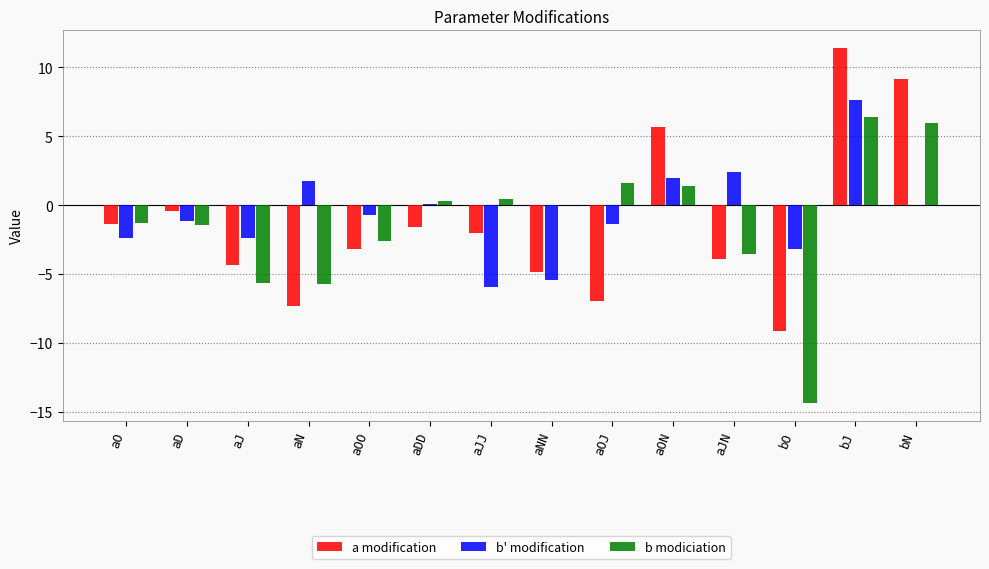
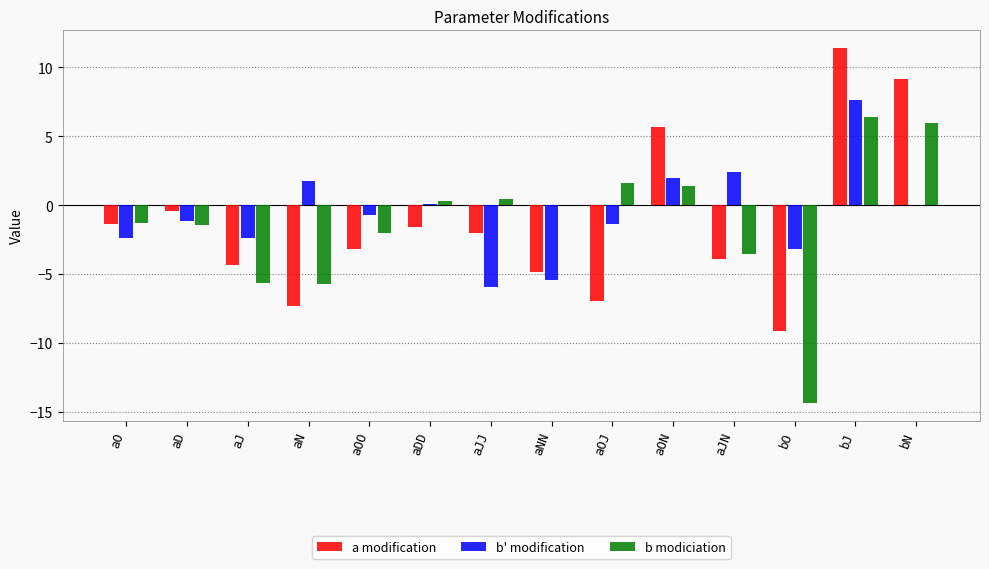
  {
    "a modification": {
      "aO": -1.4,
      "aD": -0.4,
      "aJ": -4.3,
      "aN": -7.3,
      "aOO": -3.2,
      "aDD": -1.6,
      "aJJ": -2.0,
      "aNN": -4.8,
      "aOJ": -7.0,
      "aON": 5.7,
      "aJN": -3.9,
      "bO": -9.1,
      "bJ": 11.4,
      "bN": 9.2
    },
    "b' modification": {
      "aO": -2.4,
      "aD": -1.2,
      "aJ": -2.4,
      "aN": 1.8,
      "aOO": -0.7,
      "aJJ": -5.9,
      "aNN": -5.4,
      "aOJ": -1.4,
      "aON": 2.0,
      "aJN": 2.4,
      "bO": -3.2,
      "bJ": 7.6
    },
    "b modiciation": {
      "aO": -1.3,
      "aD": -1.5,
      "aJ": -5.7,
      "aN": -5.7,
-     "aOO": -2.6,
+     "aOO": -2.0,
      "aDD": 0.3,
      "aJJ": 0.5,
      "aOJ": 1.6,
      "aON": 1.4,
      "aJN": -3.6,
      "bO": -14.3,
      "bJ": 6.4,
      "bN": 6.0
    }
  }
